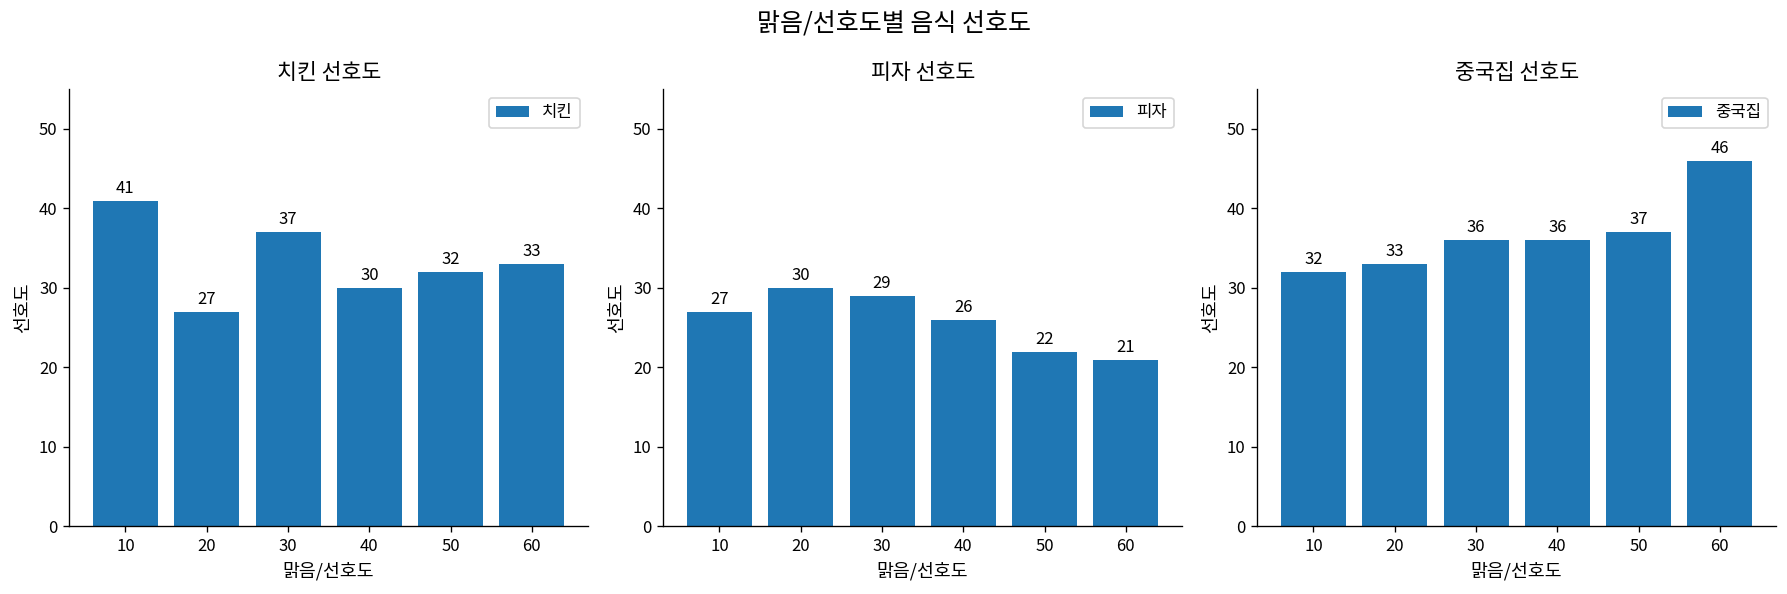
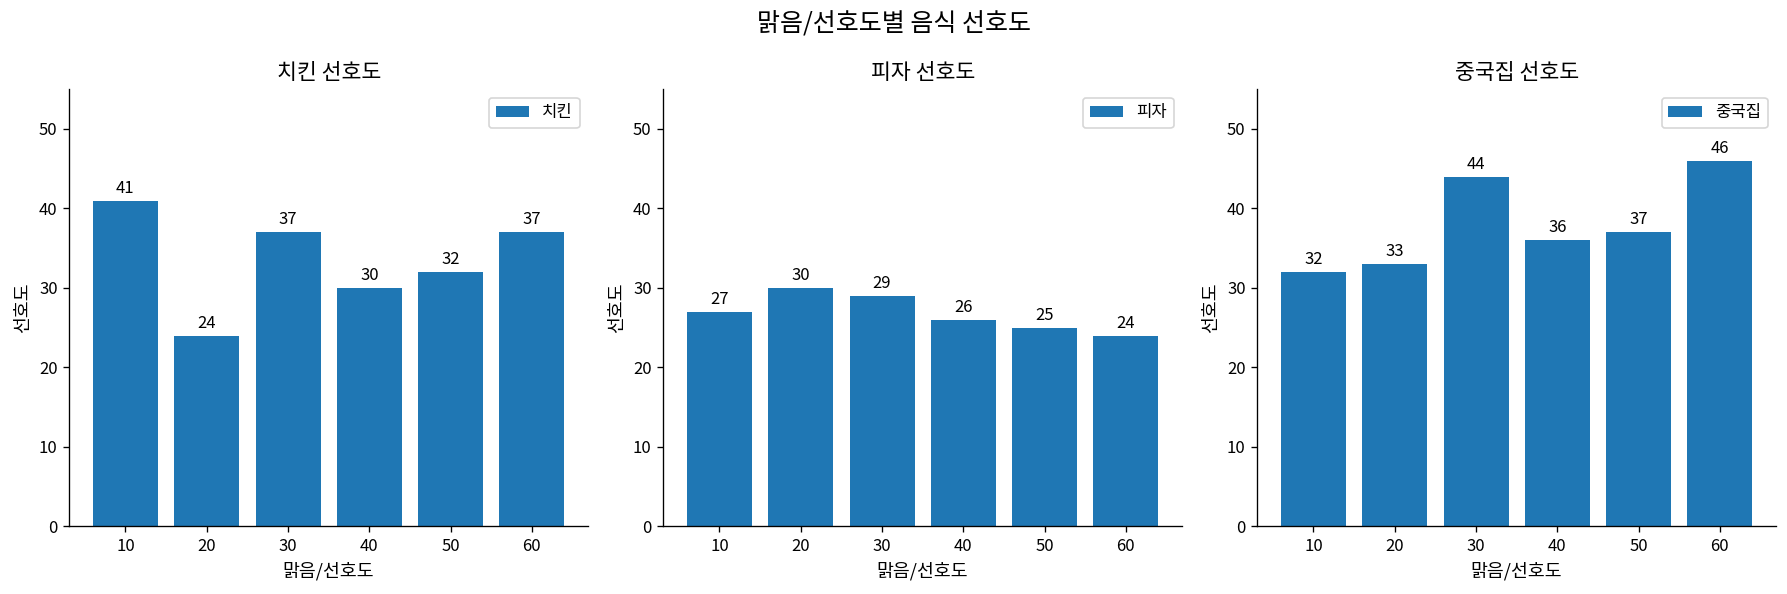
  {
    "치킨 선호도": {
      "10": 41,
-     "20": 27,
+     "20": 24,
      "30": 37,
      "40": 30,
      "50": 32,
-     "60": 33
+     "60": 37
    },
    "피자 선호도": {
      "10": 27,
      "20": 30,
      "30": 29,
      "40": 26,
-     "50": 22,
-     "60": 21
+     "50": 25,
+     "60": 24
    },
    "중국집 선호도": {
      "10": 32,
      "20": 33,
-     "30": 36,
+     "30": 44,
      "40": 36,
      "50": 37,
      "60": 46
    }
  }
